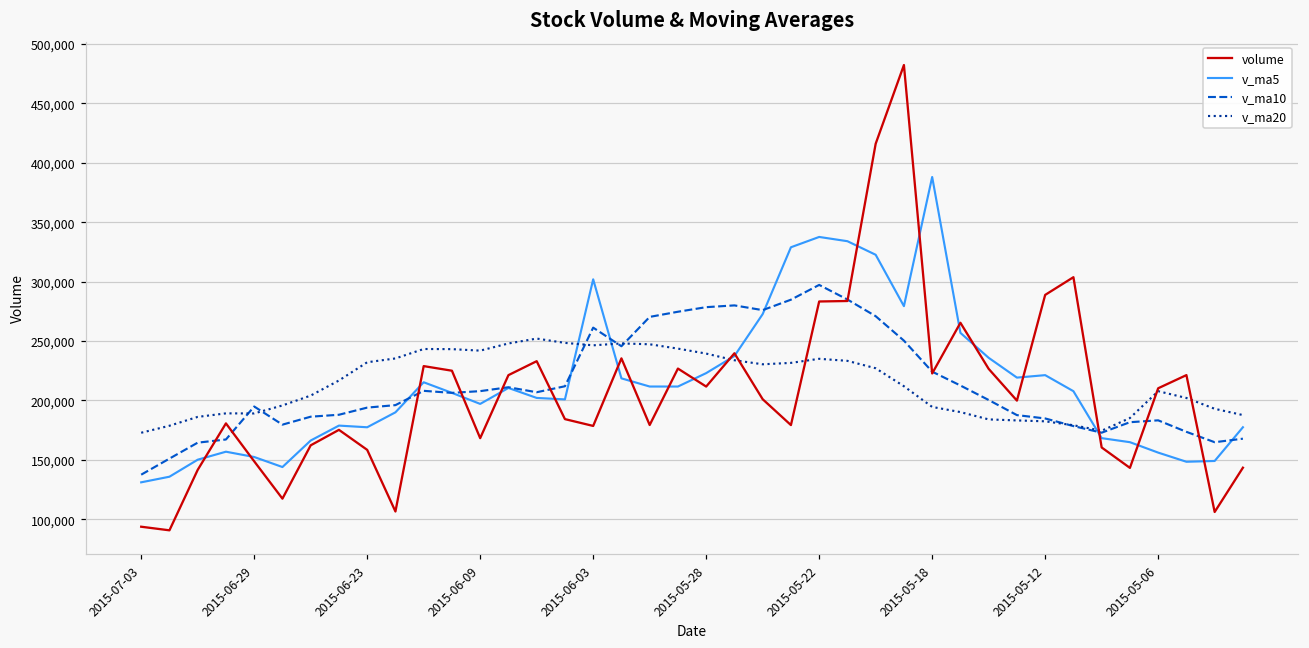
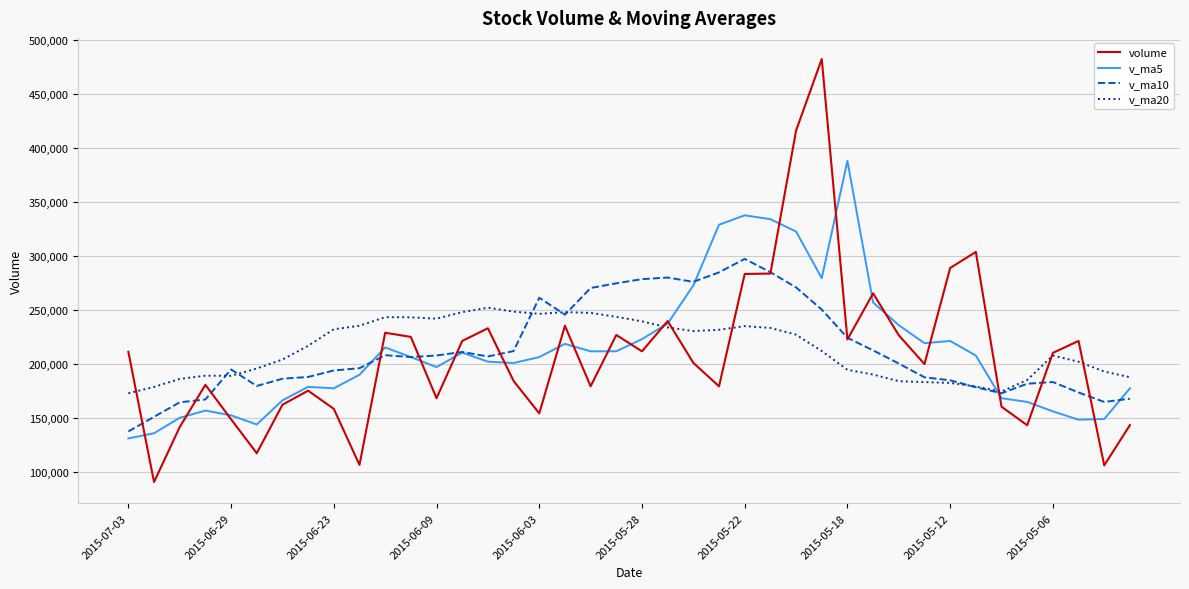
  {
    "volume": {
-     "2015-07-03": "94,000",
+     "2015-07-03": "211,000",
      "2015-06-29": "149,000",
      "2015-06-23": "158,000",
      "2015-06-09": "168,000",
-     "2015-06-03": "179,000",
+     "2015-06-03": "154,000",
      "2015-05-28": "212,000",
      "2015-05-22": "283,000",
      "2015-05-12": "289,000",
      "2015-05-06": "210,000"
    },
    "v_ma5": {
      "2015-07-03": "131,000",
      "2015-06-29": "152,000",
      "2015-06-23": "177,000",
      "2015-06-09": "197,000",
-     "2015-06-03": "302,000",
+     "2015-06-03": "206,000",
      "2015-05-28": "223,000",
      "2015-05-22": "338,000",
      "2015-05-18": "388,000",
      "2015-05-12": "221,000",
      "2015-05-06": "156,000"
    },
    "v_ma10": {
      "2015-07-03": "138,000",
      "2015-06-29": "195,000",
      "2015-06-23": "194,000",
      "2015-06-09": "208,000",
      "2015-06-03": "261,000",
      "2015-05-28": "279,000",
      "2015-05-22": "297,000",
      "2015-05-12": "185,000",
      "2015-05-06": "183,000"
    },
    "v_ma20": {
      "2015-07-03": "173,000",
      "2015-06-29": "189,000",
      "2015-06-23": "232,000",
      "2015-06-09": "242,000",
      "2015-06-03": "246,000",
      "2015-05-28": "239,000",
      "2015-05-22": "235,000",
      "2015-05-18": "195,000",
      "2015-05-12": "182,000",
      "2015-05-06": "208,000"
    }
  }
